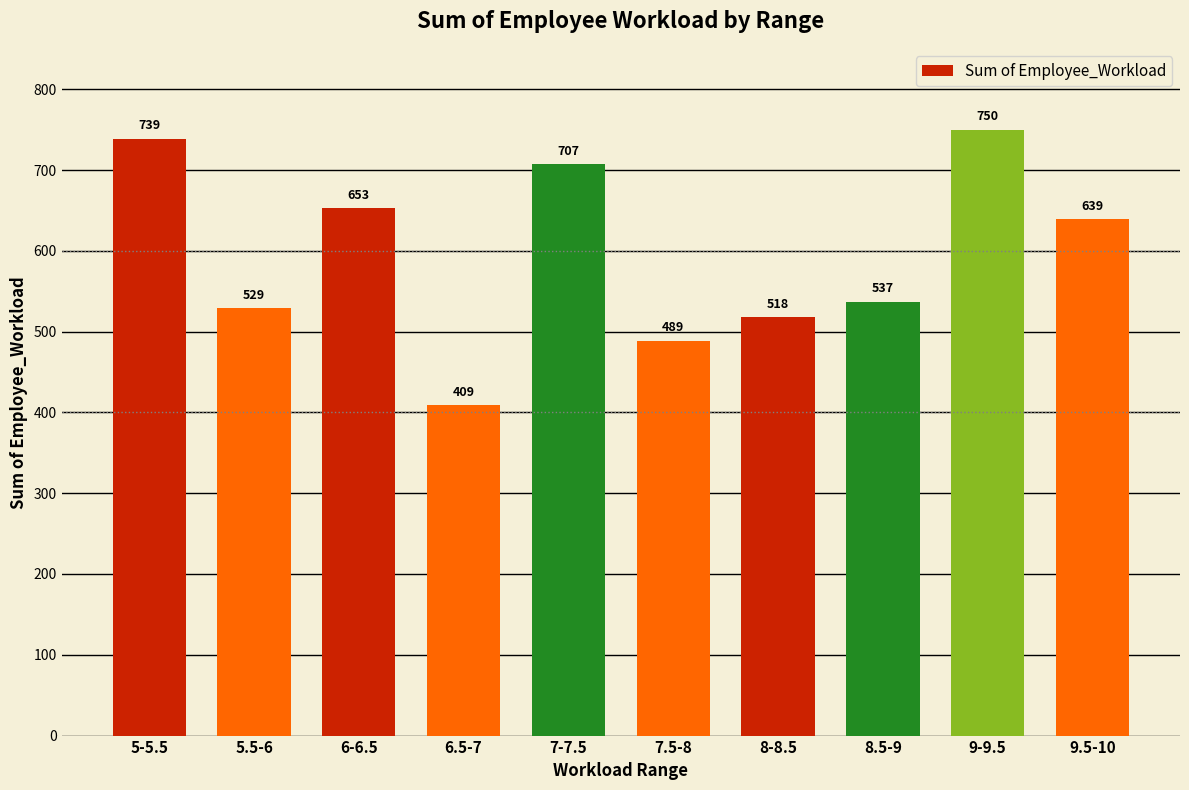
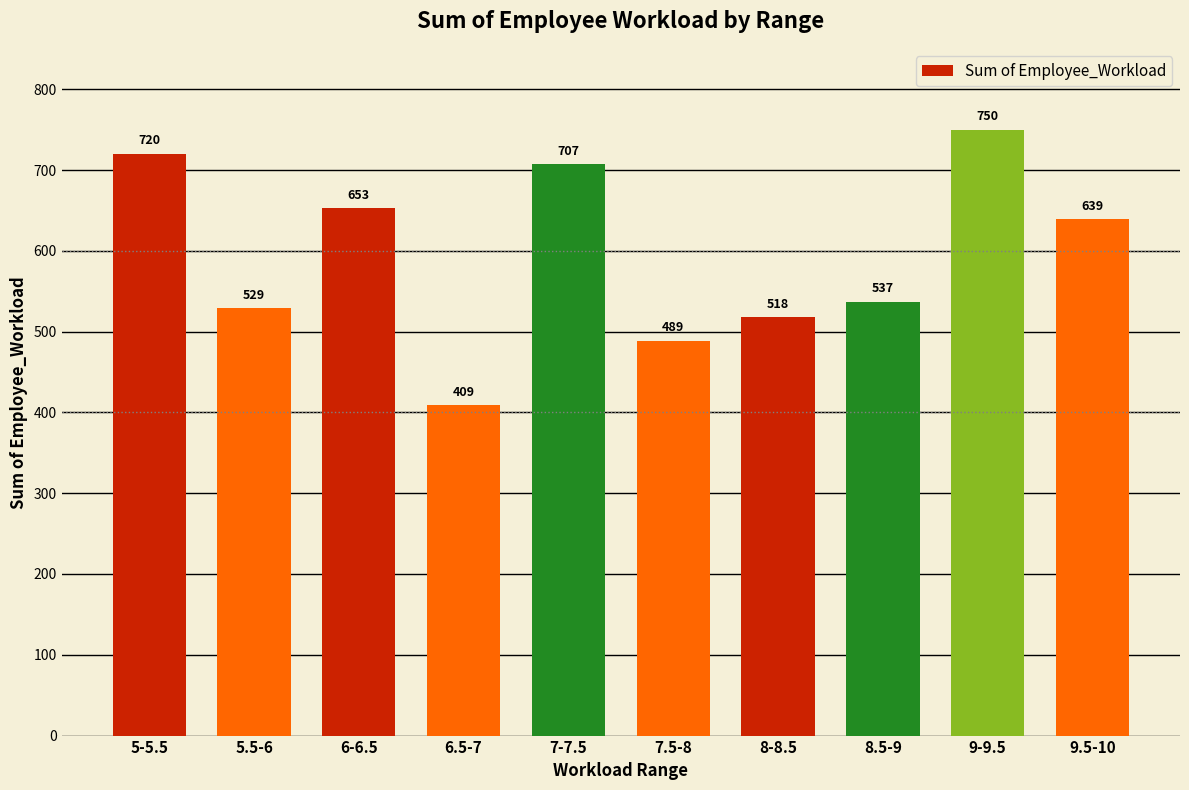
  {
-   "5-5.5": 739,
+   "5-5.5": 720,
    "5.5-6": 529,
    "6-6.5": 653,
    "6.5-7": 409,
    "7-7.5": 707,
    "7.5-8": 489,
    "8-8.5": 518,
    "8.5-9": 537,
    "9-9.5": 750,
    "9.5-10": 639
  }
